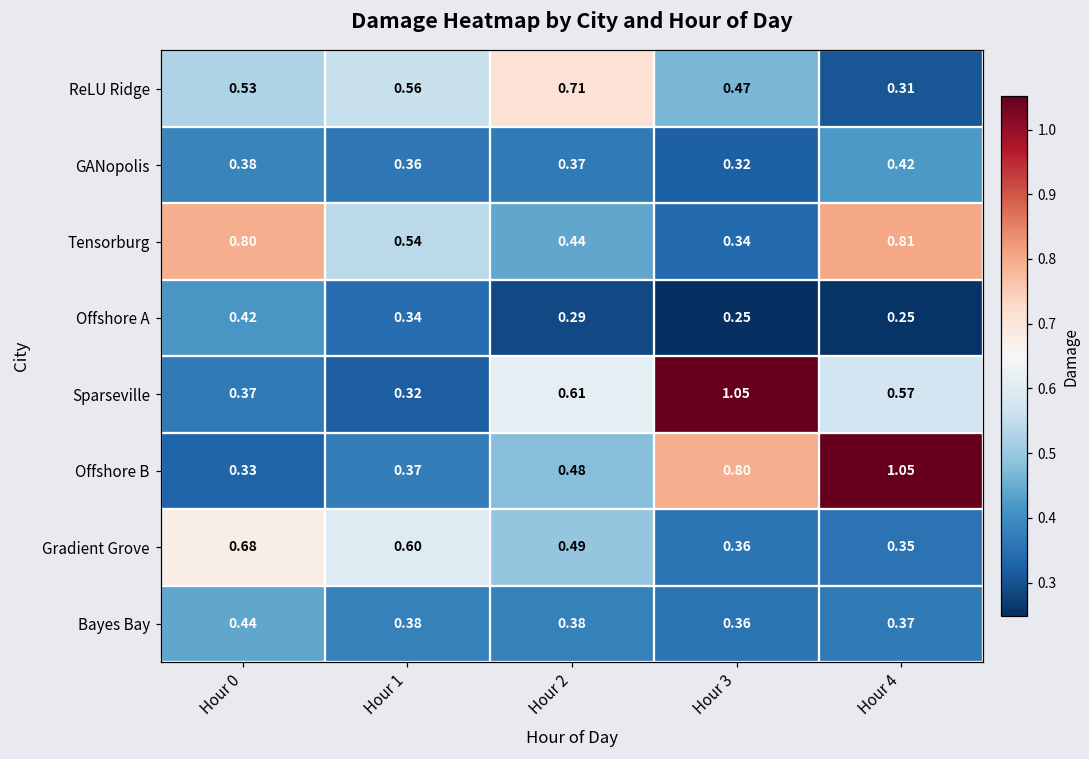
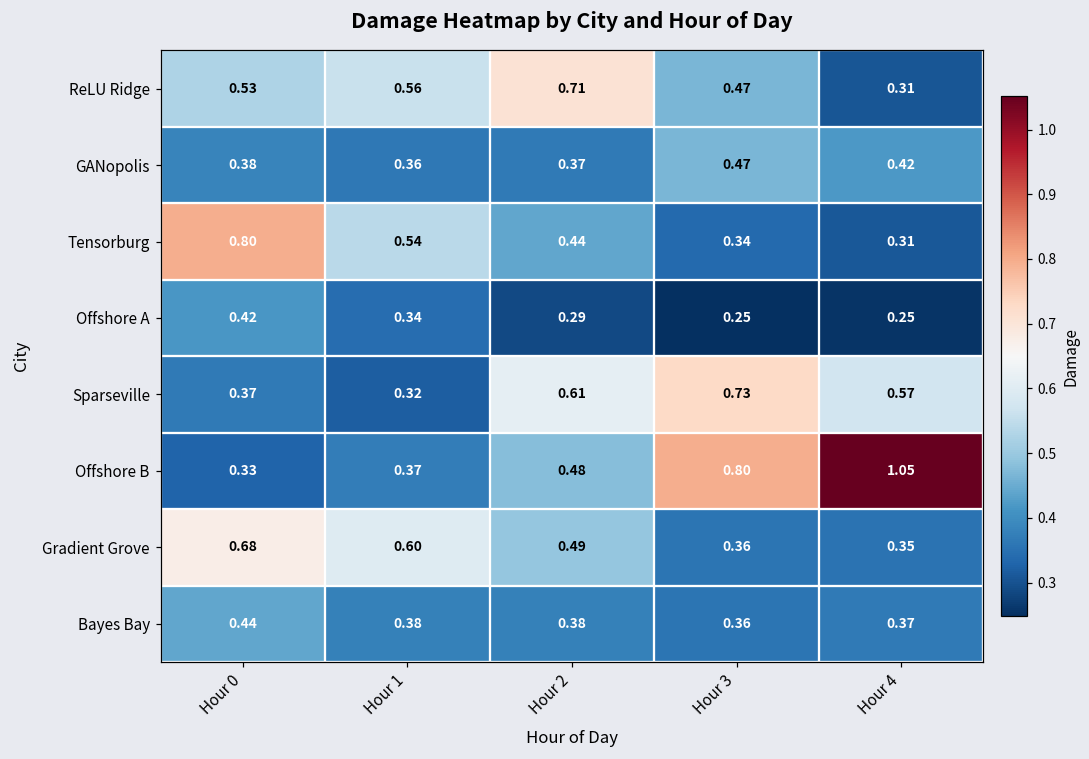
  {
    "ReLU Ridge": {
      "Hour 0": 0.53,
      "Hour 1": 0.56,
      "Hour 2": 0.71,
      "Hour 3": 0.47,
      "Hour 4": 0.31
    },
    "GANopolis": {
      "Hour 0": 0.38,
      "Hour 1": 0.36,
      "Hour 2": 0.37,
-     "Hour 3": 0.32,
+     "Hour 3": 0.47,
      "Hour 4": 0.42
    },
    "Tensorburg": {
      "Hour 0": 0.80,
      "Hour 1": 0.54,
      "Hour 2": 0.44,
      "Hour 3": 0.34,
-     "Hour 4": 0.81
+     "Hour 4": 0.31
    },
    "Offshore A": {
      "Hour 0": 0.42,
      "Hour 1": 0.34,
      "Hour 2": 0.29,
      "Hour 3": 0.25,
      "Hour 4": 0.25
    },
    "Sparseville": {
      "Hour 0": 0.37,
      "Hour 1": 0.32,
      "Hour 2": 0.61,
-     "Hour 3": 1.05,
+     "Hour 3": 0.73,
      "Hour 4": 0.57
    },
    "Offshore B": {
      "Hour 0": 0.33,
      "Hour 1": 0.37,
      "Hour 2": 0.48,
      "Hour 3": 0.80,
      "Hour 4": 1.05
    },
    "Gradient Grove": {
      "Hour 0": 0.68,
      "Hour 1": 0.60,
      "Hour 2": 0.49,
      "Hour 3": 0.36,
      "Hour 4": 0.35
    },
    "Bayes Bay": {
      "Hour 0": 0.44,
      "Hour 1": 0.38,
      "Hour 2": 0.38,
      "Hour 3": 0.36,
      "Hour 4": 0.37
    }
  }
